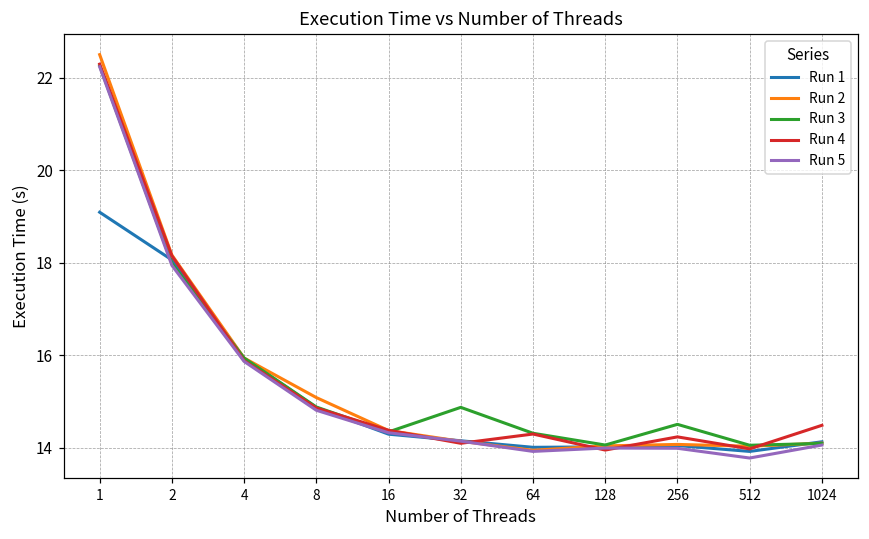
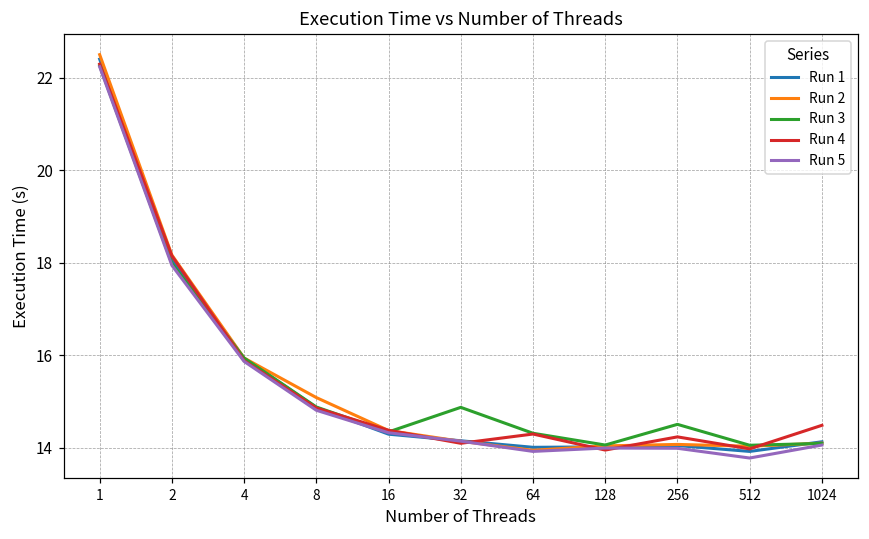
  {
    "Run 1": {
-     "1": 19.1,
+     "1": 22.4,
      "2": 18.1,
      "64": 14.0
    },
    "Run 2": {
      "1": 22.5,
      "8": 15.1
    },
    "Run 3": {
      "32": 14.9,
      "256": 14.5
    },
    "Run 4": {
      "256": 14.2,
      "1024": 14.5
    },
    "Run 5": {
      "512": 13.8
    }
  }
